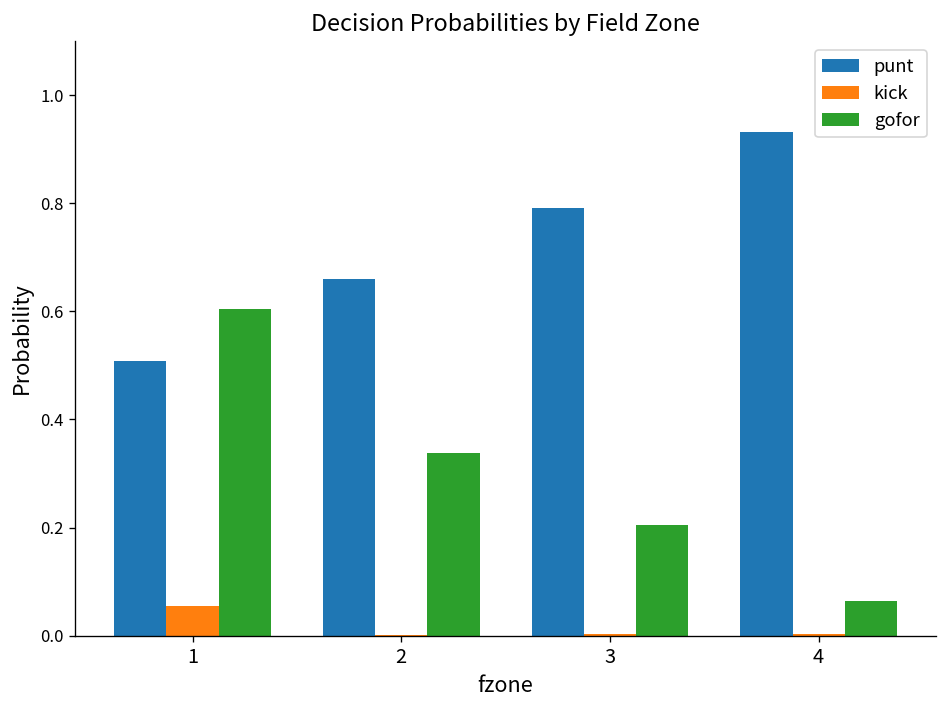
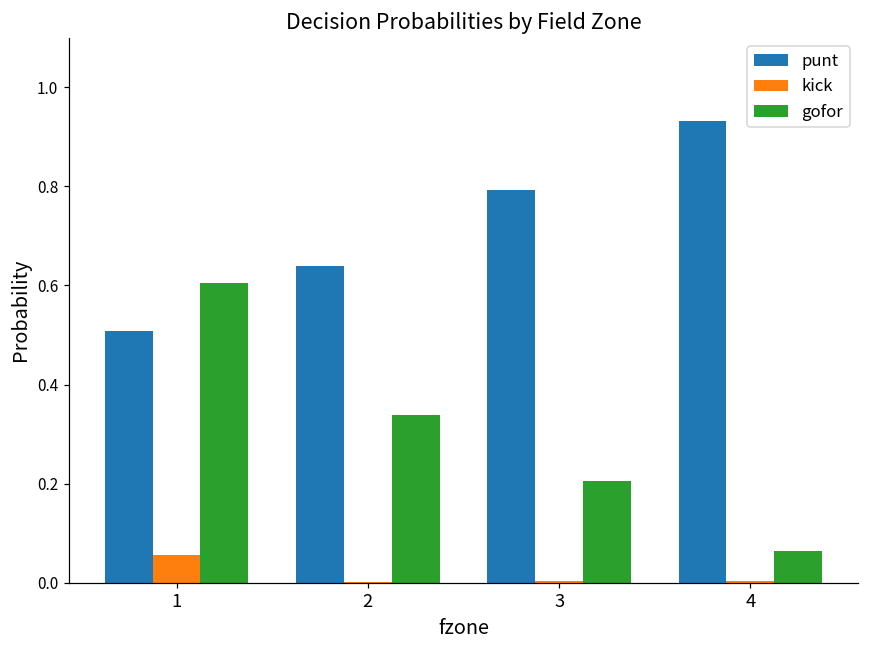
  {
    "punt": {
      "1": 0.51,
-     "2": 0.66,
+     "2": 0.64,
      "3": 0.79,
      "4": 0.93
    },
    "kick": {
      "1": 0.06
    },
    "gofor": {
      "1": 0.60,
      "2": 0.34,
      "3": 0.21,
      "4": 0.06
    }
  }
